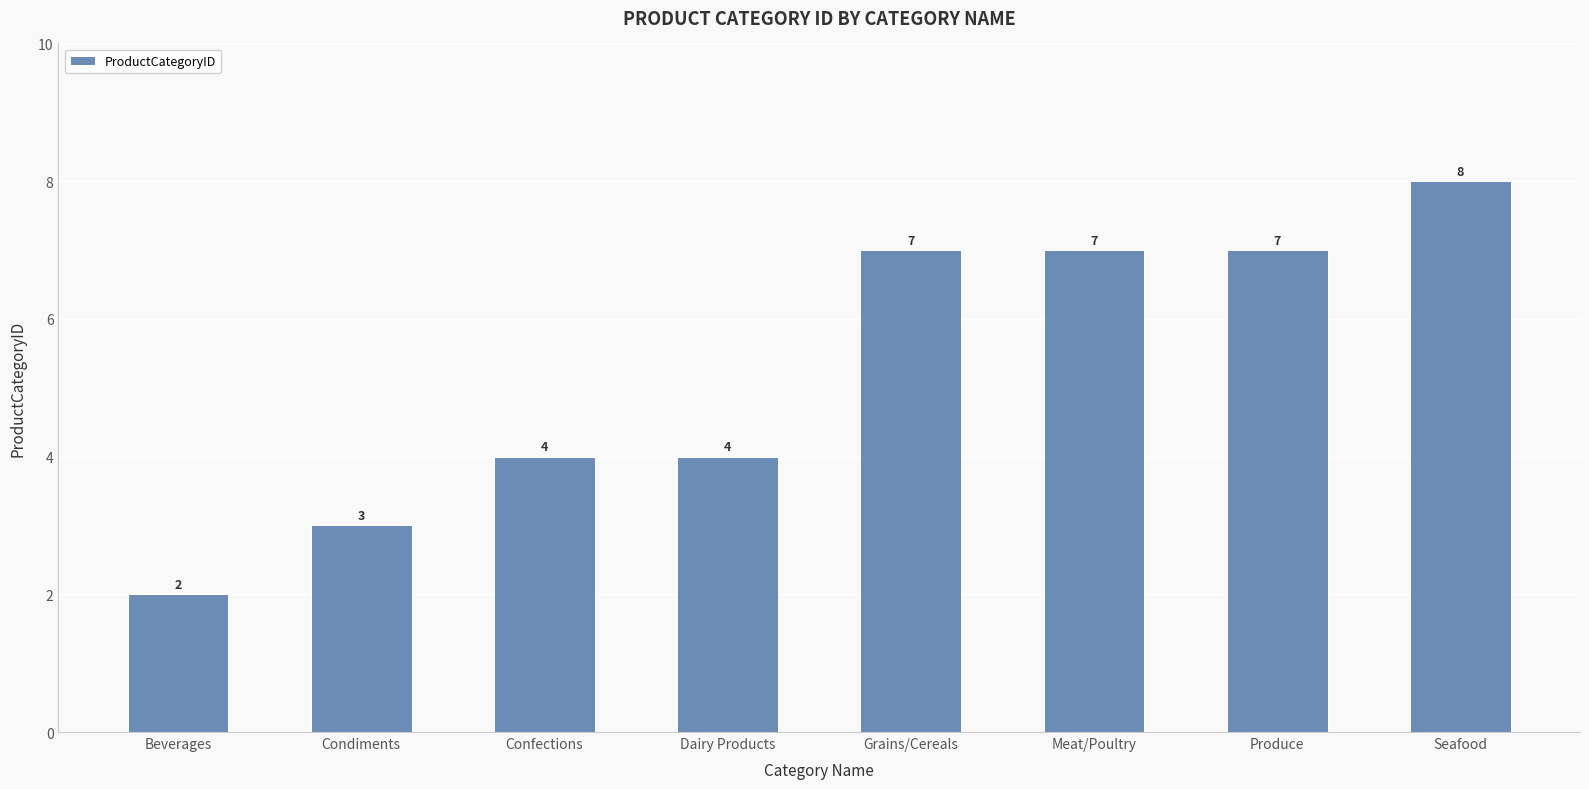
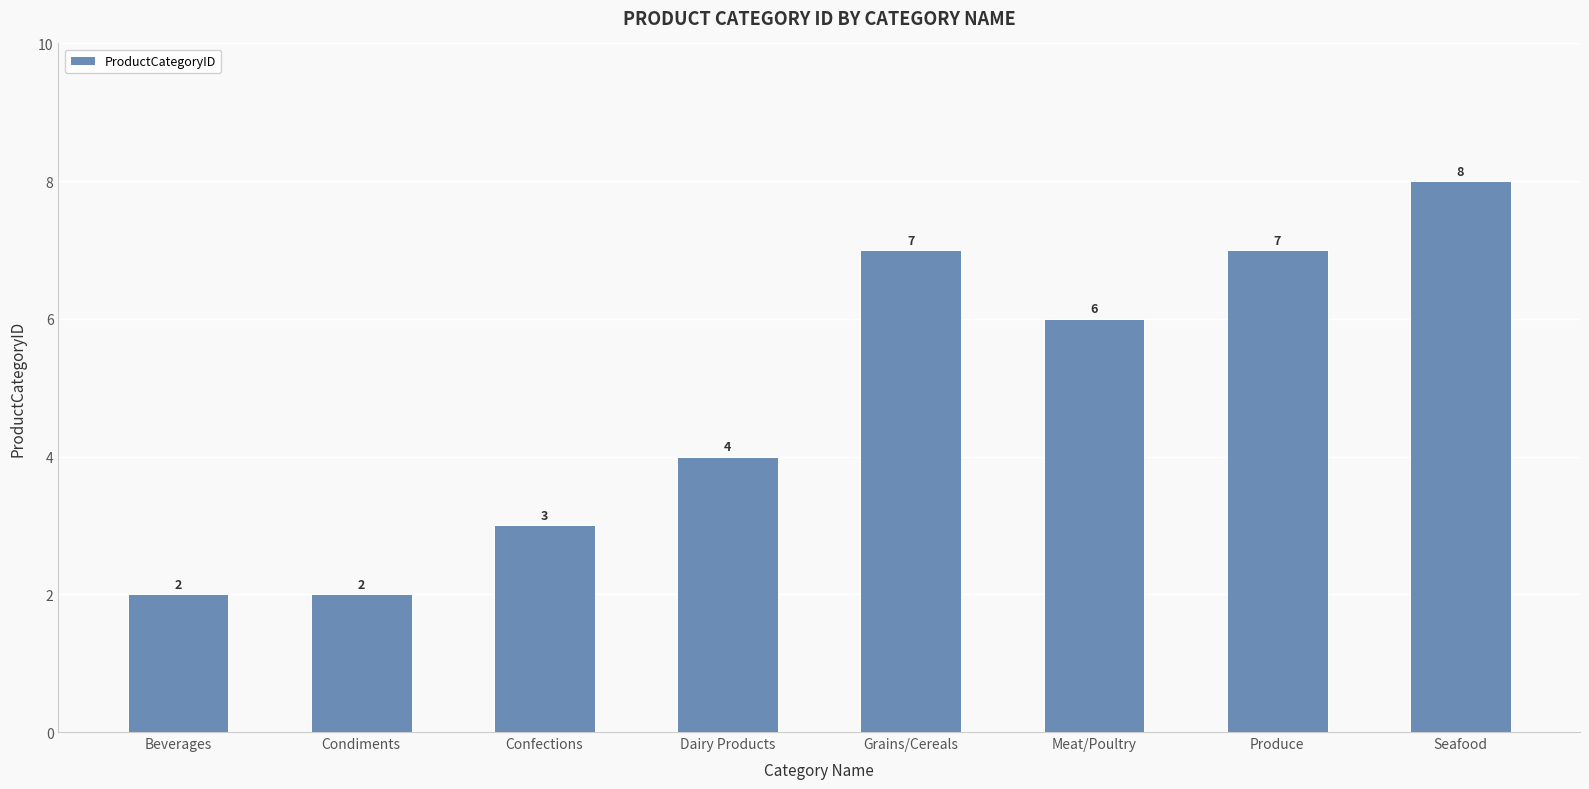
  {
    "Beverages": 2,
-   "Condiments": 3,
-   "Confections": 4,
+   "Condiments": 2,
+   "Confections": 3,
    "Dairy Products": 4,
    "Grains/Cereals": 7,
-   "Meat/Poultry": 7,
+   "Meat/Poultry": 6,
    "Produce": 7,
    "Seafood": 8
  }
